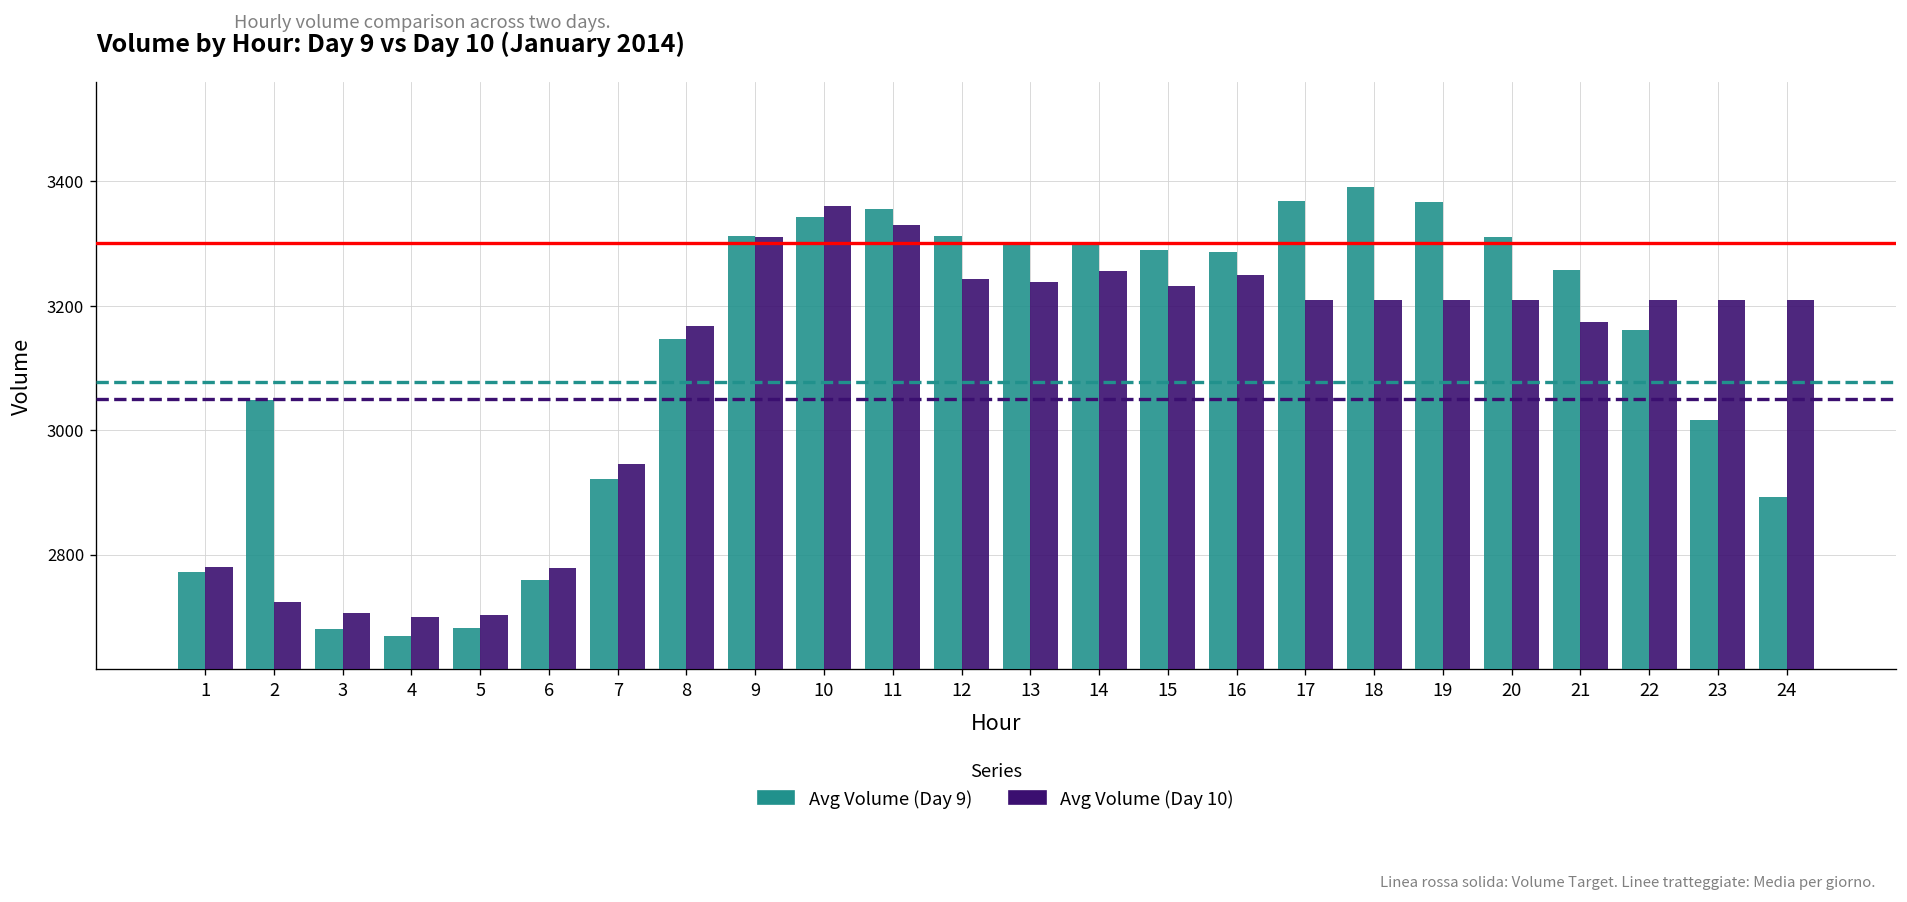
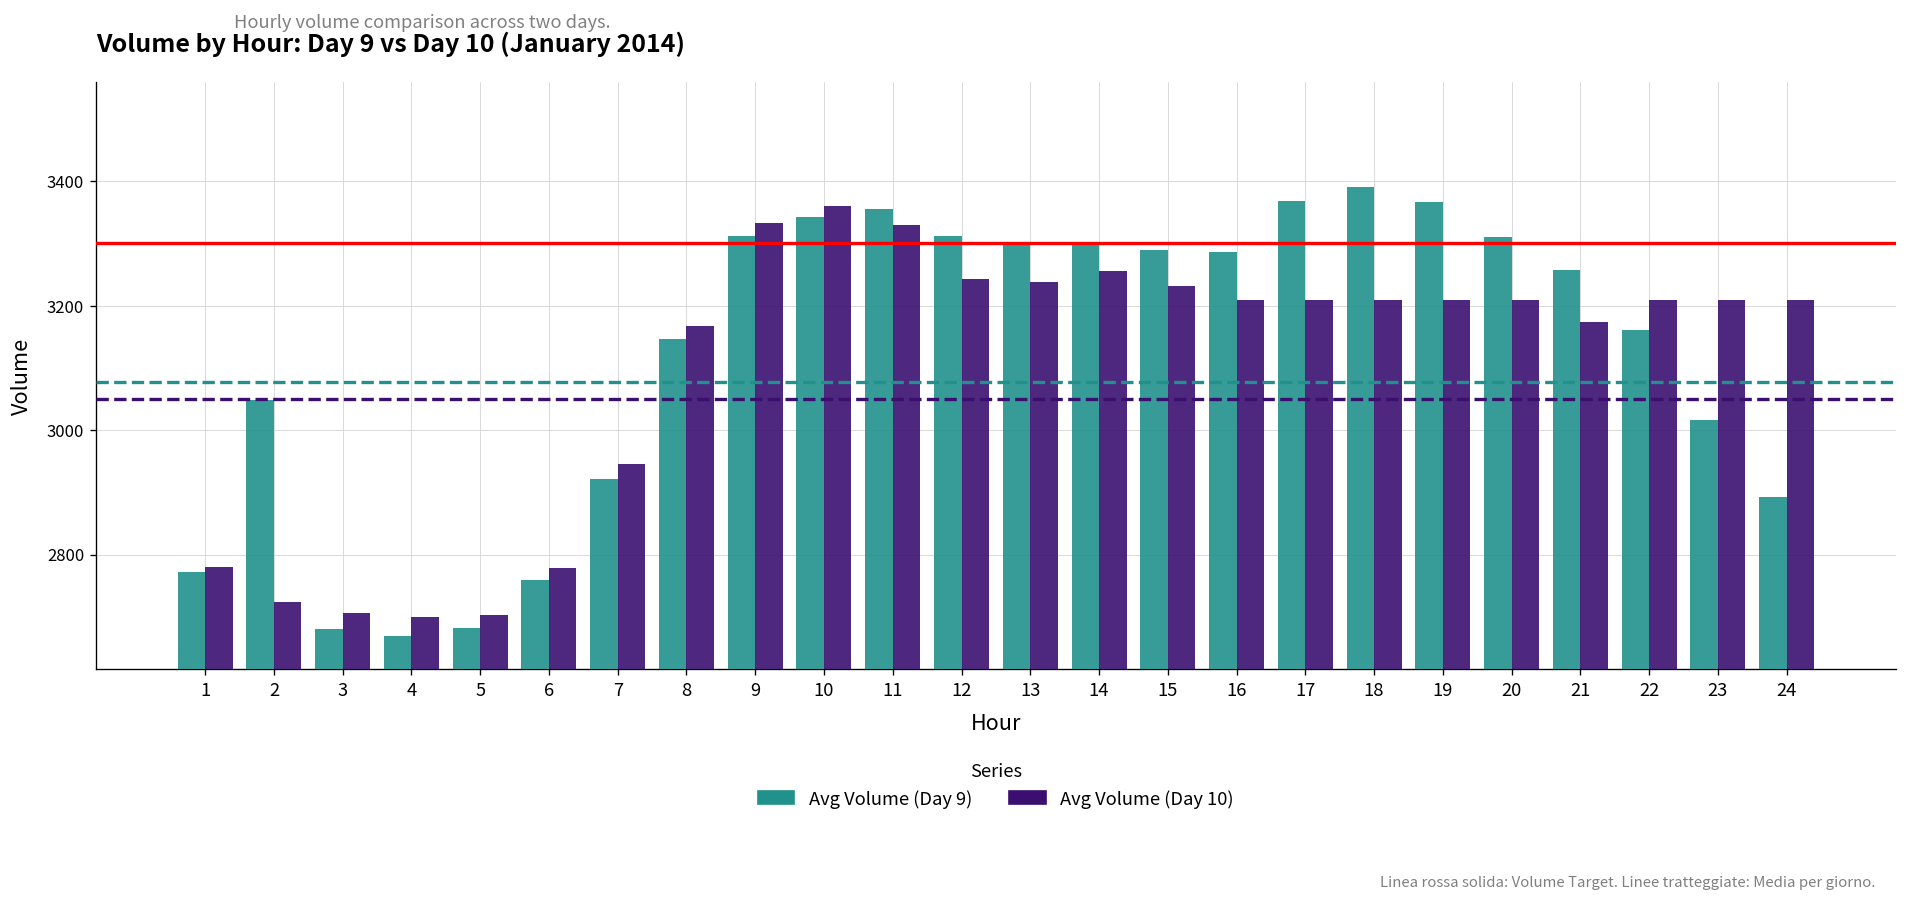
  {
    "Avg Volume (Day 9)": {
      "1": 2770,
      "2": 3050,
      "3": 2680,
      "4": 2670,
      "5": 2680,
      "6": 2760,
      "7": 2920,
      "8": 3150,
      "9": 3310,
      "10": 3340,
      "11": 3360,
      "12": 3310,
      "13": 3300,
      "14": 3300,
      "15": 3290,
      "16": 3290,
      "17": 3370,
      "18": 3390,
      "19": 3370,
      "20": 3310,
      "21": 3260,
      "22": 3160,
      "23": 3020,
      "24": 2890
    },
    "Avg Volume (Day 10)": {
      "1": 2780,
      "2": 2720,
      "3": 2710,
      "4": 2700,
      "5": 2700,
      "6": 2780,
      "7": 2950,
      "8": 3170,
-     "9": 3310,
+     "9": 3330,
      "10": 3360,
      "11": 3330,
      "12": 3240,
      "13": 3240,
      "14": 3260,
      "15": 3230,
-     "16": 3250,
+     "16": 3210,
      "17": 3210,
      "18": 3210,
      "19": 3210,
      "20": 3210,
      "21": 3170,
      "22": 3210,
      "23": 3210,
      "24": 3210
    }
  }
